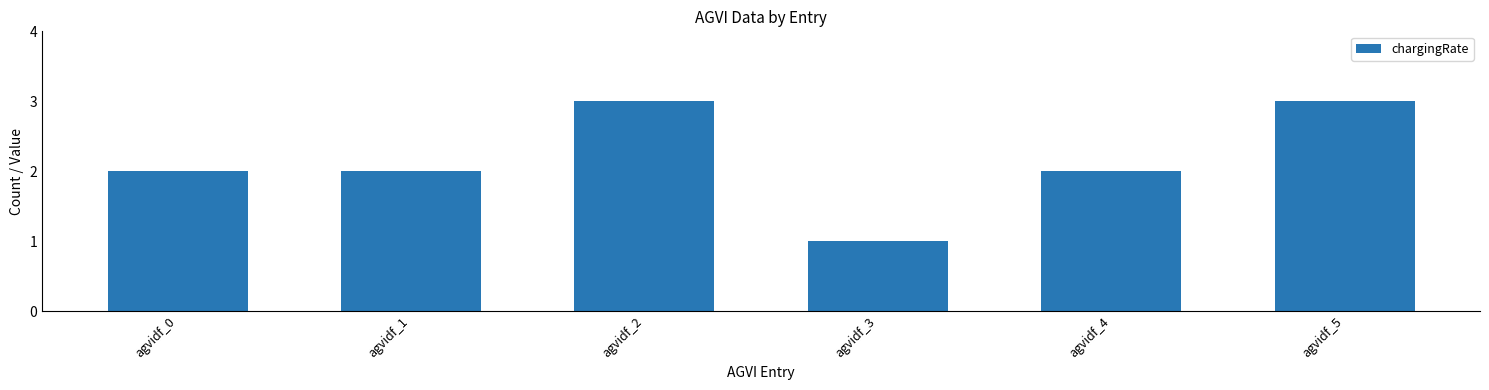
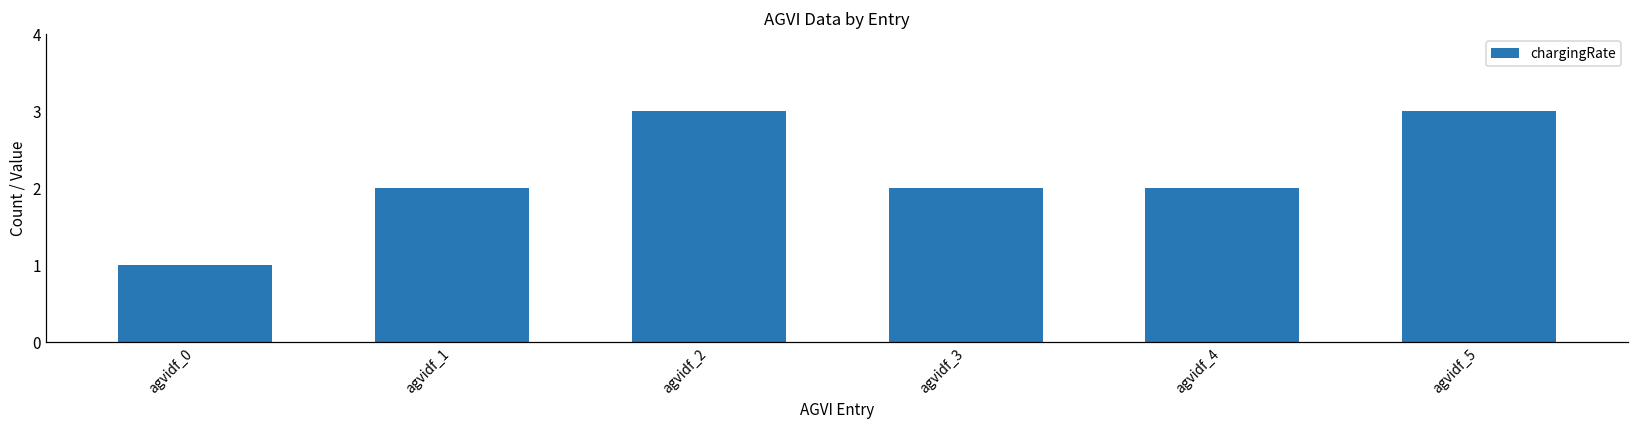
  {
-   "agvidf_0": 2,
+   "agvidf_0": 1,
    "agvidf_1": 2,
    "agvidf_2": 3,
-   "agvidf_3": 1,
+   "agvidf_3": 2,
    "agvidf_4": 2,
    "agvidf_5": 3
  }
